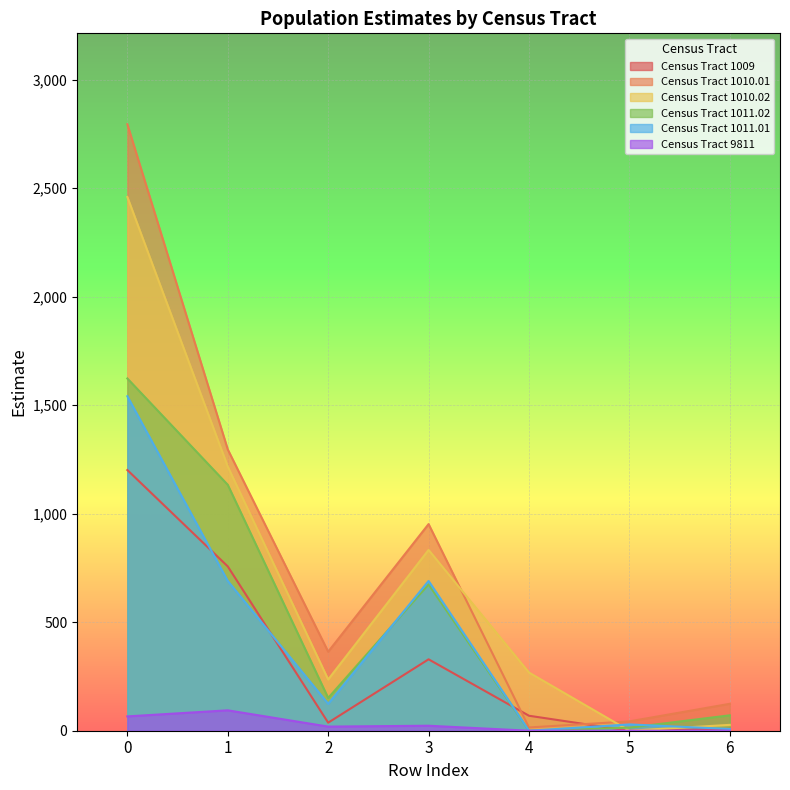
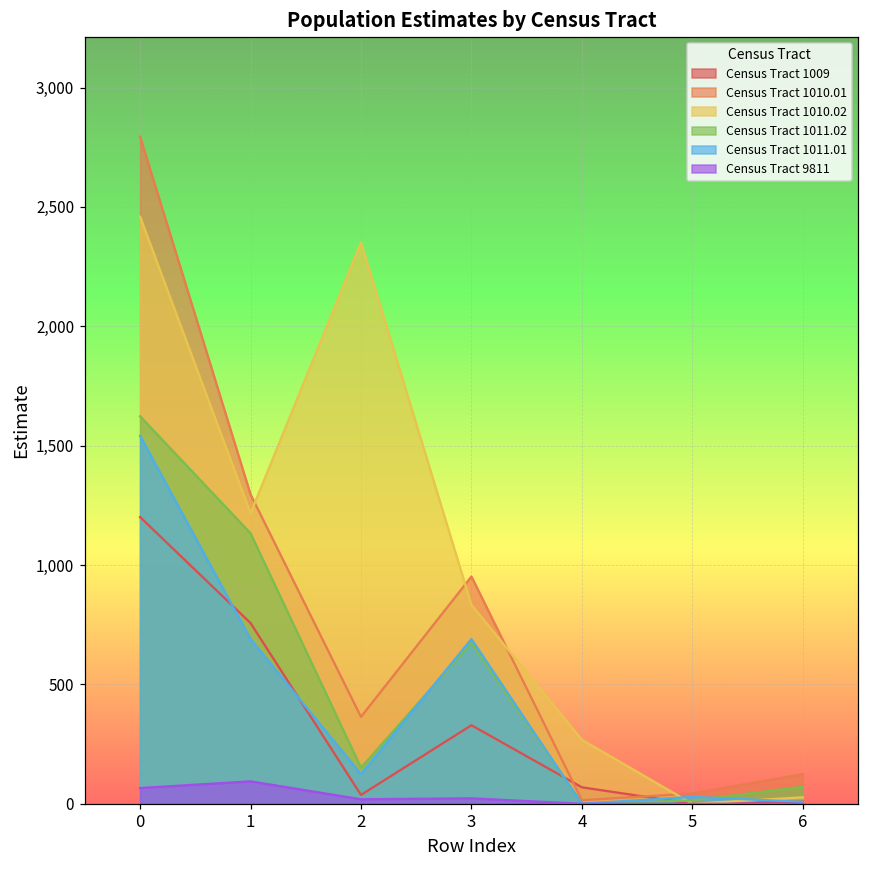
  {
    "Census Tract 1010.02": {
      "0": "2,460",
      "1": "1,220",
-     "2": "240",
+     "2": "2,350",
      "3": "830",
      "4": "270",
      "6": "30"
    },
    "Census Tract 1011.02": {
      "0": "1,620",
      "1": "1,130",
      "2": "150",
      "3": "670",
      "5": "10",
      "6": "70"
    },
    "Census Tract 1011.01": {
      "0": "1,540",
      "1": "690",
      "2": "120",
      "3": "690",
      "5": "30"
    },
    "Census Tract 9811": {
      "0": "70",
      "1": "90",
      "2": "20",
      "3": "20"
    }
  }
